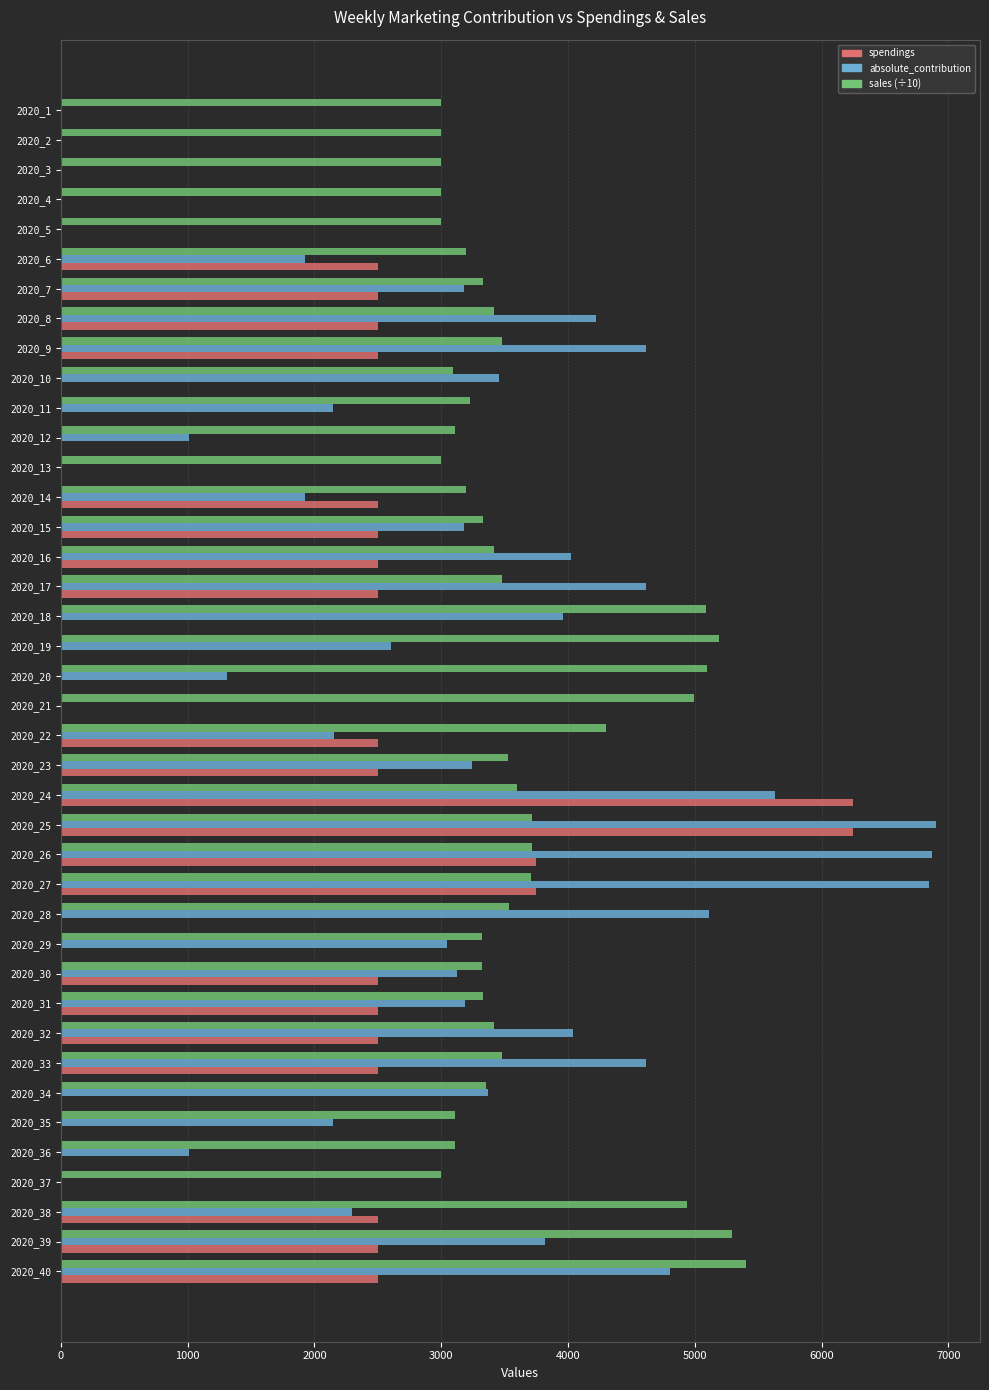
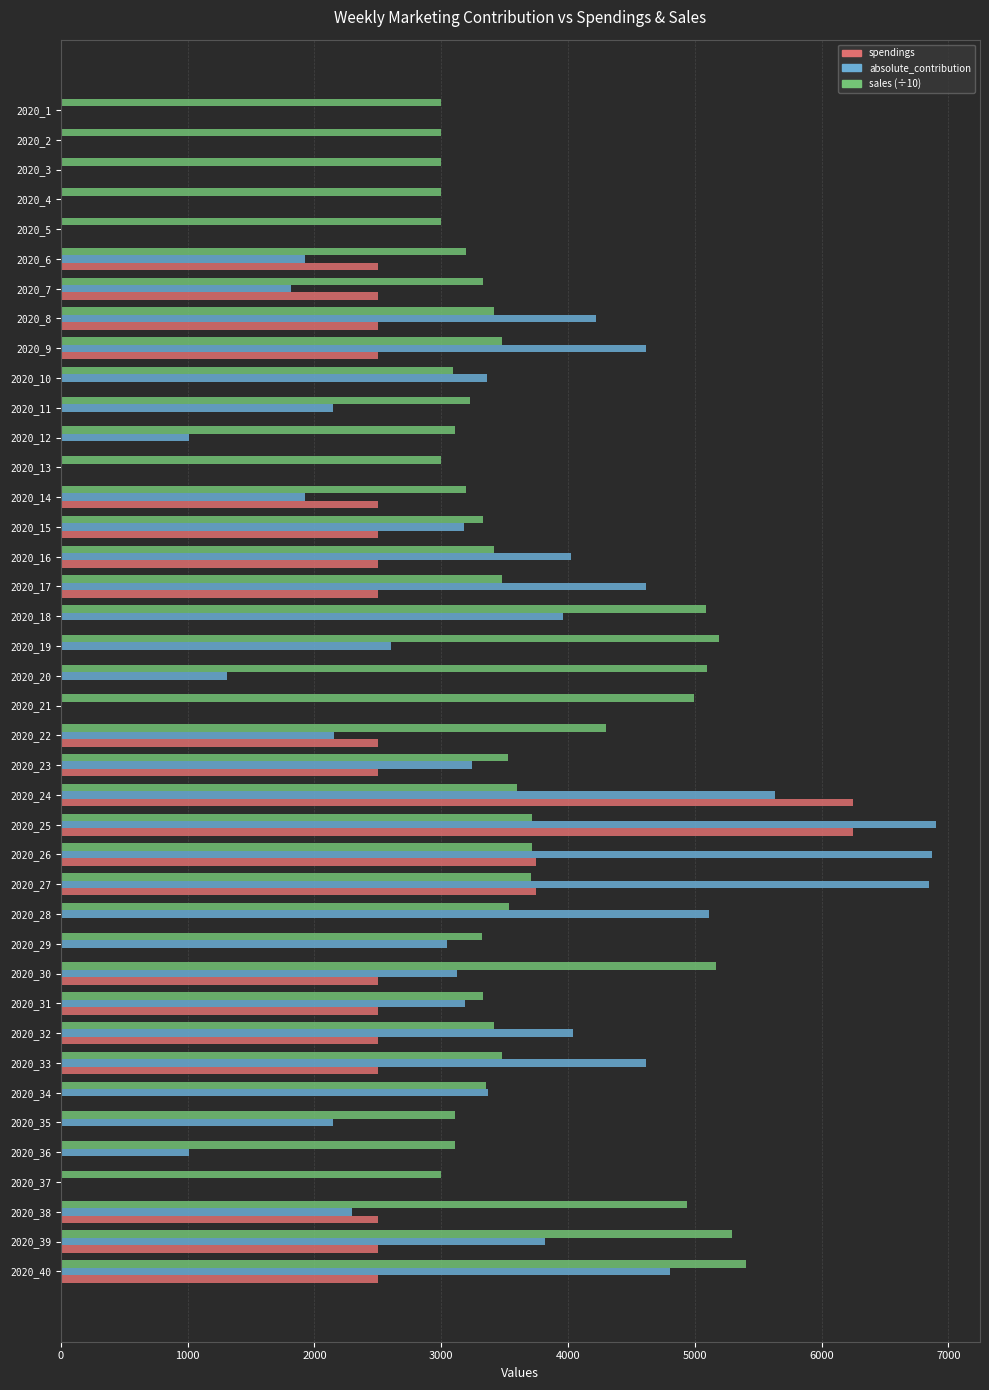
  {
    "spendings": {
      "2020_1": 0,
      "2020_2": 0,
      "2020_3": 0,
      "2020_4": 0,
      "2020_5": 0,
      "2020_6": 2500,
      "2020_7": 2500,
      "2020_8": 2500,
      "2020_9": 2500,
      "2020_10": 0,
      "2020_11": 0,
      "2020_12": 0,
      "2020_13": 0,
      "2020_14": 2500,
      "2020_15": 2500,
      "2020_16": 2500,
      "2020_17": 2500,
      "2020_18": 0,
      "2020_19": 0,
      "2020_20": 0,
      "2020_21": 0,
      "2020_22": 2500,
      "2020_23": 2500,
      "2020_24": 6250,
      "2020_25": 6250,
      "2020_26": 3750,
      "2020_27": 3750,
      "2020_28": 0,
      "2020_29": 0,
      "2020_30": 2500,
      "2020_31": 2500,
      "2020_32": 2500,
      "2020_33": 2500,
      "2020_34": 0,
      "2020_35": 0,
      "2020_36": 0,
      "2020_37": 0,
      "2020_38": 2500,
      "2020_39": 2500,
      "2020_40": 2500
    },
    "absolute_contribution": {
      "2020_1": 0,
      "2020_2": 0,
      "2020_3": 0,
      "2020_4": 0,
      "2020_5": 0,
      "2020_6": 1920,
-     "2020_7": 3180,
+     "2020_7": 1820,
      "2020_8": 4220,
      "2020_9": 4610,
-     "2020_10": 3460,
+     "2020_10": 3360,
      "2020_11": 2150,
      "2020_12": 1010,
      "2020_13": 0,
      "2020_14": 1930,
      "2020_15": 3180,
      "2020_16": 4020,
      "2020_17": 4610,
      "2020_18": 3960,
      "2020_19": 2600,
      "2020_20": 1310,
      "2020_21": 0,
      "2020_22": 2160,
      "2020_23": 3240,
      "2020_24": 5630,
      "2020_25": 6900,
      "2020_26": 6870,
      "2020_27": 6840,
      "2020_28": 5110,
      "2020_29": 3050,
      "2020_30": 3130,
      "2020_31": 3190,
      "2020_32": 4040,
      "2020_33": 4620,
      "2020_34": 3370,
      "2020_35": 2150,
      "2020_36": 1010,
      "2020_37": 0,
      "2020_38": 2290,
      "2020_39": 3820,
      "2020_40": 4810
    },
    "sales (÷10)": {
      "2020_1": 3000,
      "2020_2": 3000,
      "2020_3": 3000,
      "2020_4": 3000,
      "2020_5": 3000,
      "2020_6": 3200,
      "2020_7": 3330,
      "2020_8": 3420,
      "2020_9": 3480,
      "2020_10": 3090,
      "2020_11": 3230,
      "2020_12": 3110,
      "2020_13": 3000,
      "2020_14": 3200,
      "2020_15": 3330,
      "2020_16": 3420,
      "2020_17": 3480,
      "2020_18": 5090,
      "2020_19": 5190,
      "2020_20": 5090,
      "2020_21": 4990,
      "2020_22": 4300,
      "2020_23": 3520,
      "2020_24": 3600,
      "2020_25": 3720,
      "2020_26": 3710,
      "2020_27": 3710,
      "2020_28": 3530,
      "2020_29": 3320,
-     "2020_30": 3320,
+     "2020_30": 5170,
      "2020_31": 3330,
      "2020_32": 3420,
      "2020_33": 3480,
      "2020_34": 3350,
      "2020_35": 3110,
      "2020_36": 3110,
      "2020_37": 3000,
      "2020_38": 4940,
      "2020_39": 5290,
      "2020_40": 5400
    }
  }
